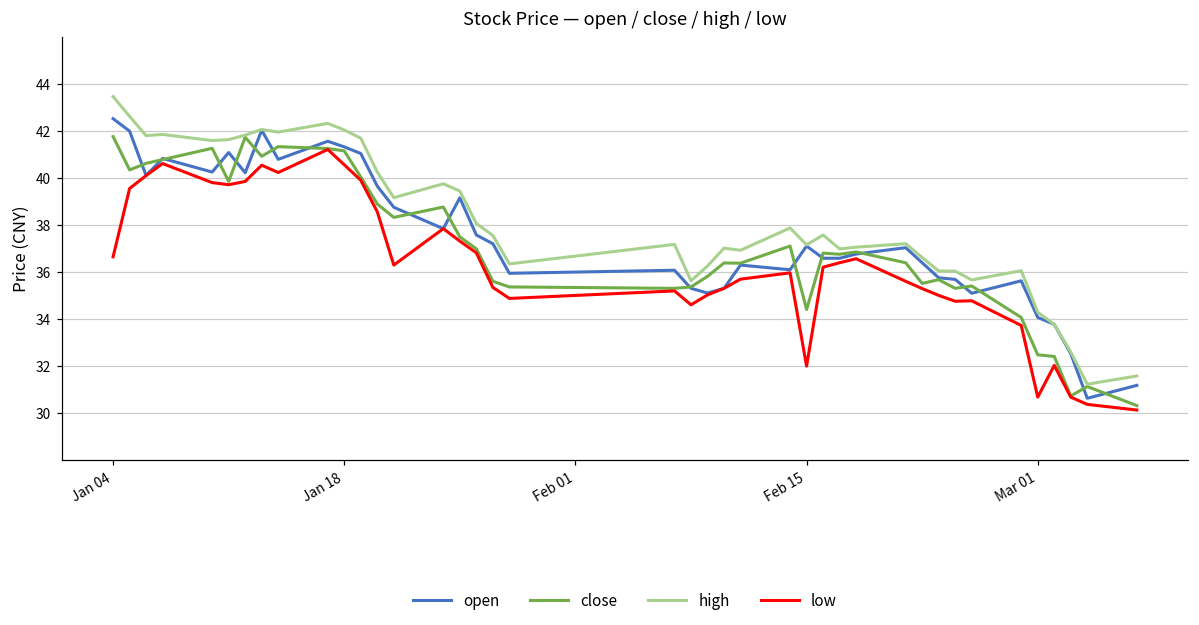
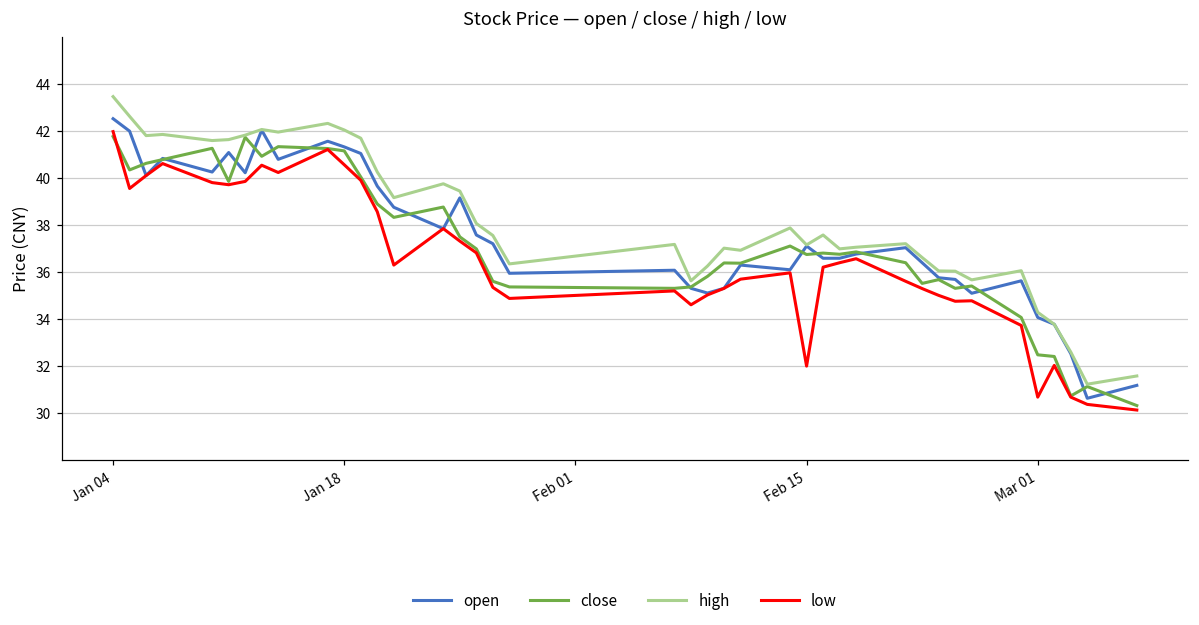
  {
    "open": {
      "Jan 04": 42.5,
      "Jan 18": 41.3,
      "Mar 01": 34.1
    },
    "close": {
      "Jan 04": 41.8,
      "Jan 18": 41.2,
-     "Feb 15": 34.4,
+     "Feb 15": 36.8,
      "Mar 01": 32.5
    },
    "high": {
      "Jan 04": 43.5,
      "Jan 18": 42.1,
      "Mar 01": 34.3
    },
    "low": {
-     "Jan 04": 36.7,
+     "Jan 04": 42.0,
      "Jan 18": 40.6,
      "Feb 15": 32.0,
      "Mar 01": 30.7
    }
  }
